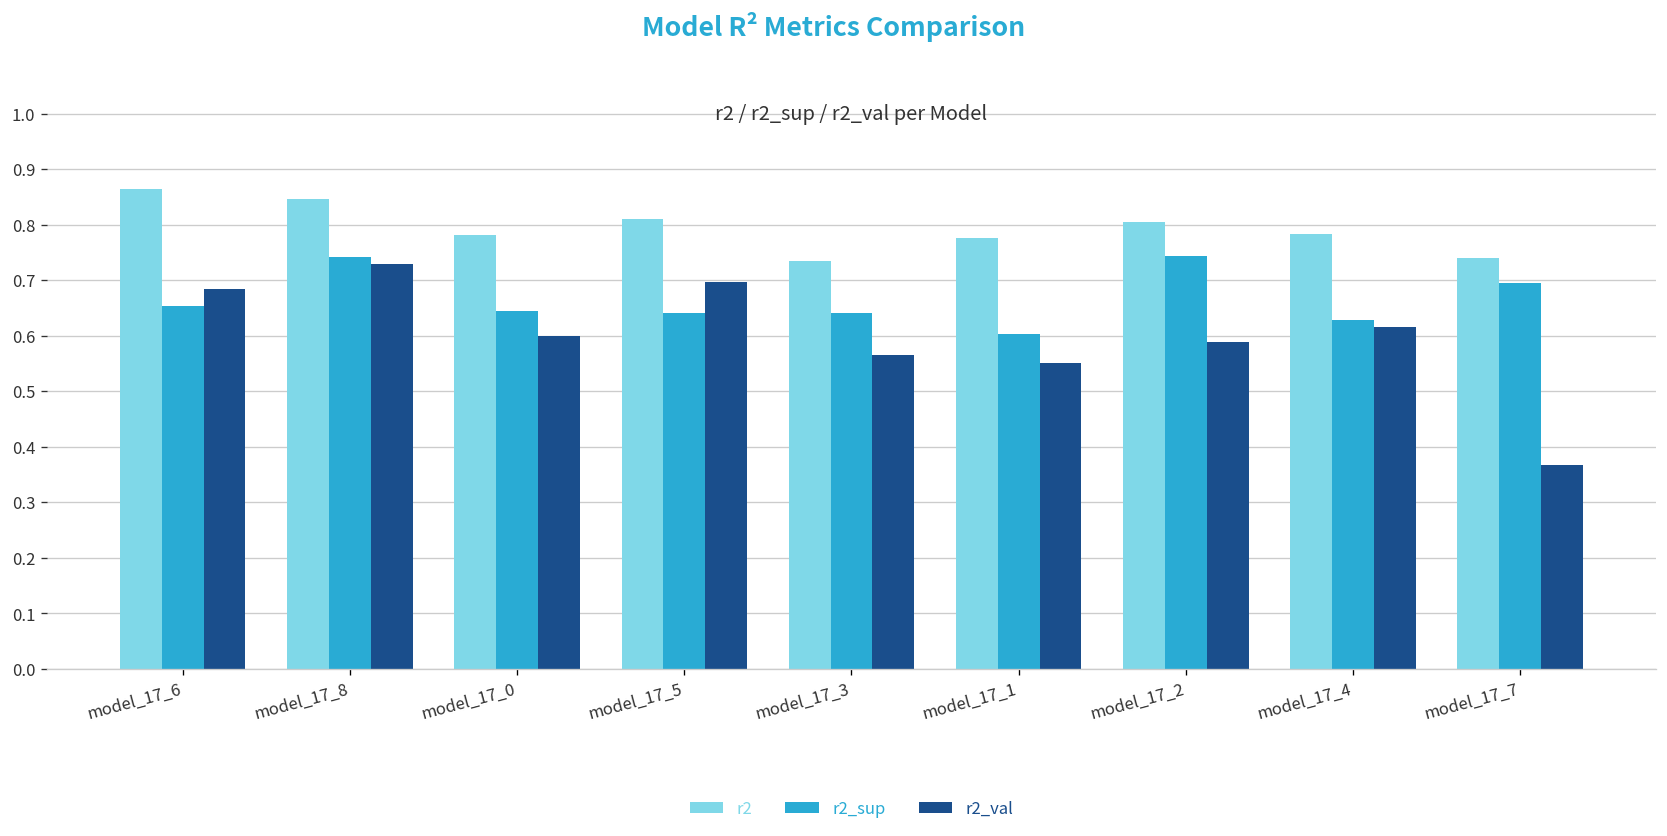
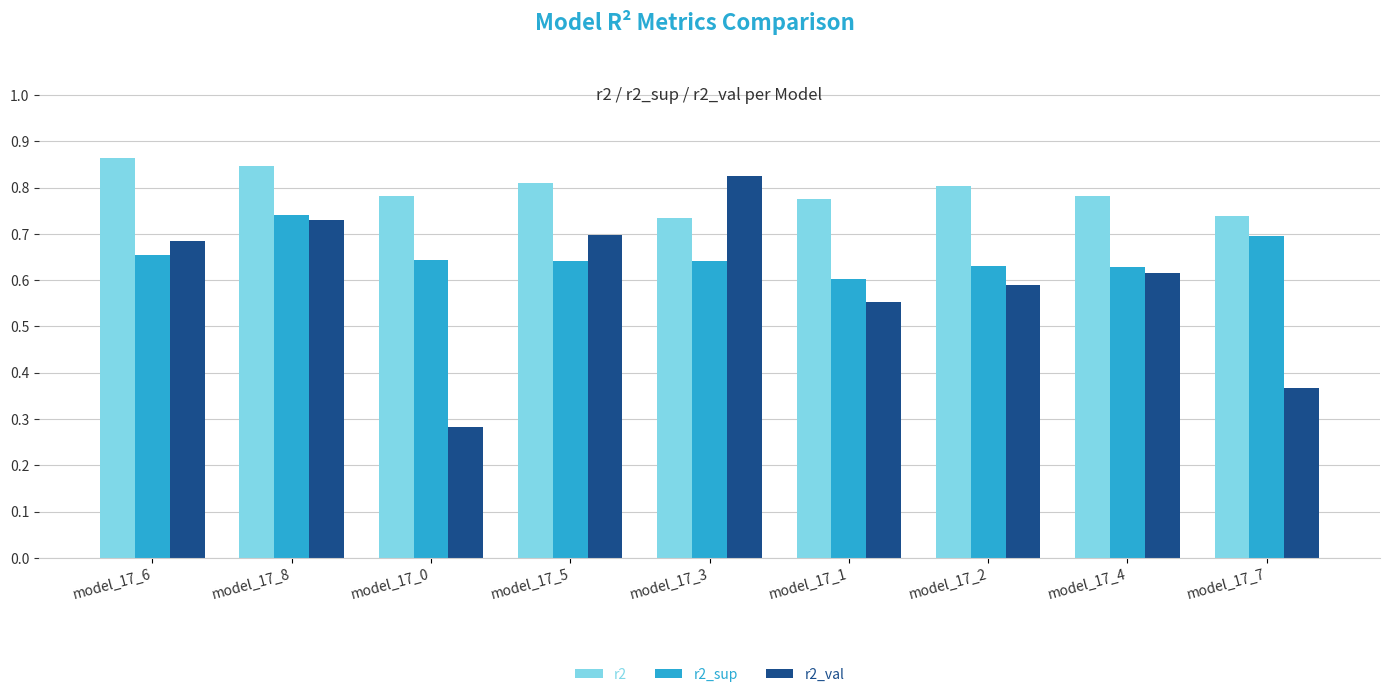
  {
    "r2": {
      "model_17_6": 0.86,
      "model_17_8": 0.85,
      "model_17_0": 0.78,
      "model_17_5": 0.81,
      "model_17_3": 0.73,
      "model_17_1": 0.78,
      "model_17_2": 0.80,
      "model_17_4": 0.78,
      "model_17_7": 0.74
    },
    "r2_sup": {
      "model_17_6": 0.65,
      "model_17_8": 0.74,
      "model_17_0": 0.64,
      "model_17_5": 0.64,
      "model_17_3": 0.64,
      "model_17_1": 0.60,
-     "model_17_2": 0.74,
+     "model_17_2": 0.63,
      "model_17_4": 0.63,
      "model_17_7": 0.69
    },
    "r2_val": {
      "model_17_6": 0.68,
      "model_17_8": 0.73,
-     "model_17_0": 0.60,
+     "model_17_0": 0.28,
      "model_17_5": 0.70,
-     "model_17_3": 0.57,
+     "model_17_3": 0.83,
      "model_17_1": 0.55,
      "model_17_2": 0.59,
      "model_17_4": 0.62,
      "model_17_7": 0.37
    }
  }
